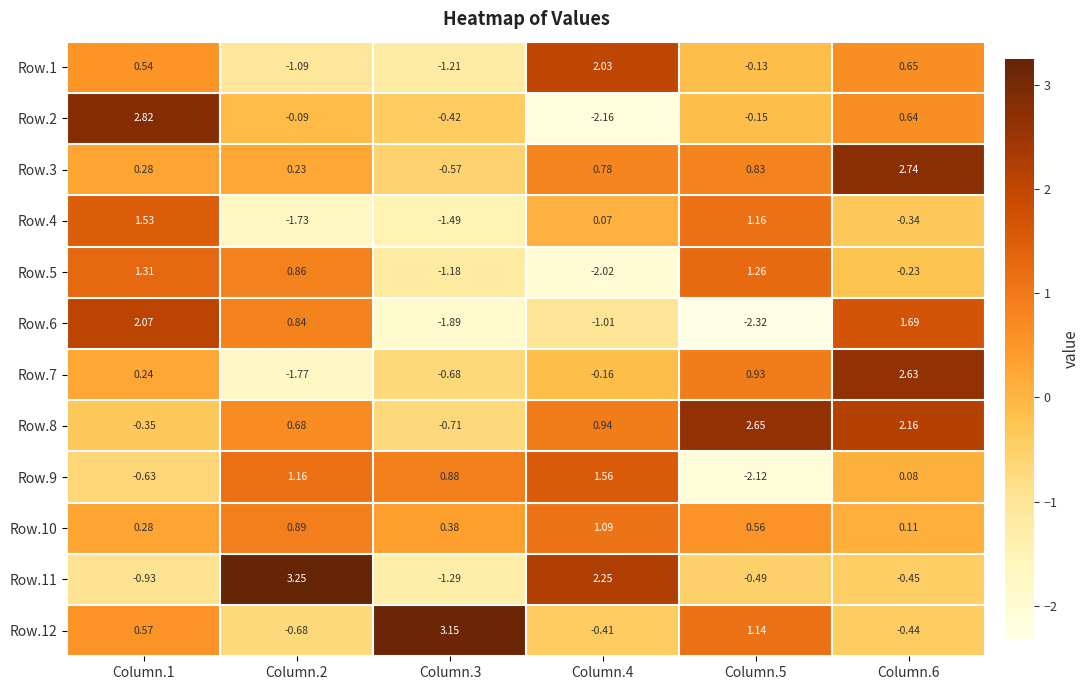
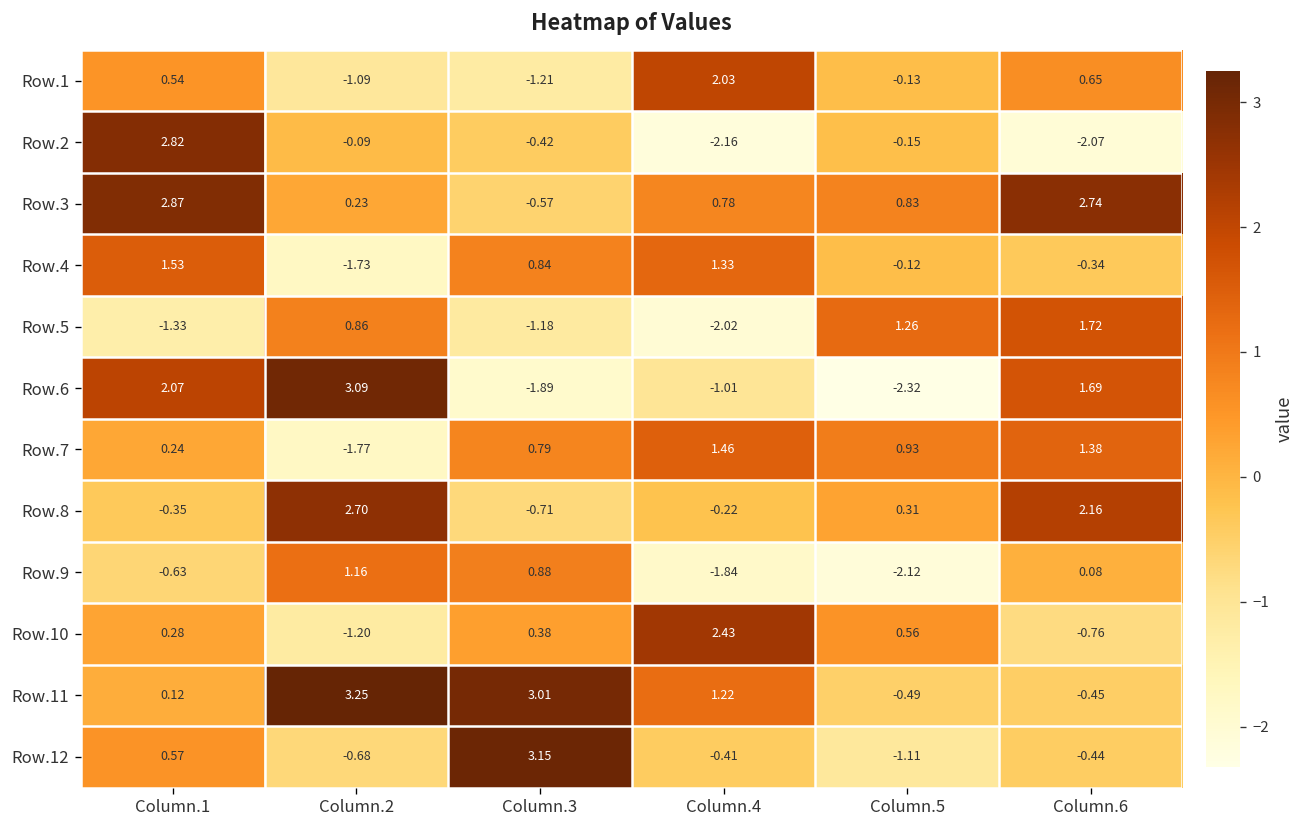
  {
    "Row.1": {
      "Column.1": 0.54,
      "Column.2": -1.09,
      "Column.3": -1.21,
      "Column.4": 2.03,
      "Column.5": -0.13,
      "Column.6": 0.65
    },
    "Row.2": {
      "Column.1": 2.82,
      "Column.2": -0.09,
      "Column.3": -0.42,
      "Column.4": -2.16,
      "Column.5": -0.15,
-     "Column.6": 0.64
+     "Column.6": -2.07
    },
    "Row.3": {
-     "Column.1": 0.28,
+     "Column.1": 2.87,
      "Column.2": 0.23,
      "Column.3": -0.57,
      "Column.4": 0.78,
      "Column.5": 0.83,
      "Column.6": 2.74
    },
    "Row.4": {
      "Column.1": 1.53,
      "Column.2": -1.73,
-     "Column.3": -1.49,
-     "Column.4": 0.07,
-     "Column.5": 1.16,
+     "Column.3": 0.84,
+     "Column.4": 1.33,
+     "Column.5": -0.12,
      "Column.6": -0.34
    },
    "Row.5": {
-     "Column.1": 1.31,
+     "Column.1": -1.33,
      "Column.2": 0.86,
      "Column.3": -1.18,
      "Column.4": -2.02,
      "Column.5": 1.26,
-     "Column.6": -0.23
+     "Column.6": 1.72
    },
    "Row.6": {
      "Column.1": 2.07,
-     "Column.2": 0.84,
+     "Column.2": 3.09,
      "Column.3": -1.89,
      "Column.4": -1.01,
      "Column.5": -2.32,
      "Column.6": 1.69
    },
    "Row.7": {
      "Column.1": 0.24,
      "Column.2": -1.77,
-     "Column.3": -0.68,
-     "Column.4": -0.16,
+     "Column.3": 0.79,
+     "Column.4": 1.46,
      "Column.5": 0.93,
-     "Column.6": 2.63
+     "Column.6": 1.38
    },
    "Row.8": {
      "Column.1": -0.35,
-     "Column.2": 0.68,
+     "Column.2": 2.70,
      "Column.3": -0.71,
-     "Column.4": 0.94,
-     "Column.5": 2.65,
+     "Column.4": -0.22,
+     "Column.5": 0.31,
      "Column.6": 2.16
    },
    "Row.9": {
      "Column.1": -0.63,
      "Column.2": 1.16,
      "Column.3": 0.88,
-     "Column.4": 1.56,
+     "Column.4": -1.84,
      "Column.5": -2.12,
      "Column.6": 0.08
    },
    "Row.10": {
      "Column.1": 0.28,
-     "Column.2": 0.89,
+     "Column.2": -1.20,
      "Column.3": 0.38,
-     "Column.4": 1.09,
+     "Column.4": 2.43,
      "Column.5": 0.56,
-     "Column.6": 0.11
+     "Column.6": -0.76
    },
    "Row.11": {
-     "Column.1": -0.93,
+     "Column.1": 0.12,
      "Column.2": 3.25,
-     "Column.3": -1.29,
-     "Column.4": 2.25,
+     "Column.3": 3.01,
+     "Column.4": 1.22,
      "Column.5": -0.49,
      "Column.6": -0.45
    },
    "Row.12": {
      "Column.1": 0.57,
      "Column.2": -0.68,
      "Column.3": 3.15,
      "Column.4": -0.41,
-     "Column.5": 1.14,
+     "Column.5": -1.11,
      "Column.6": -0.44
    }
  }
